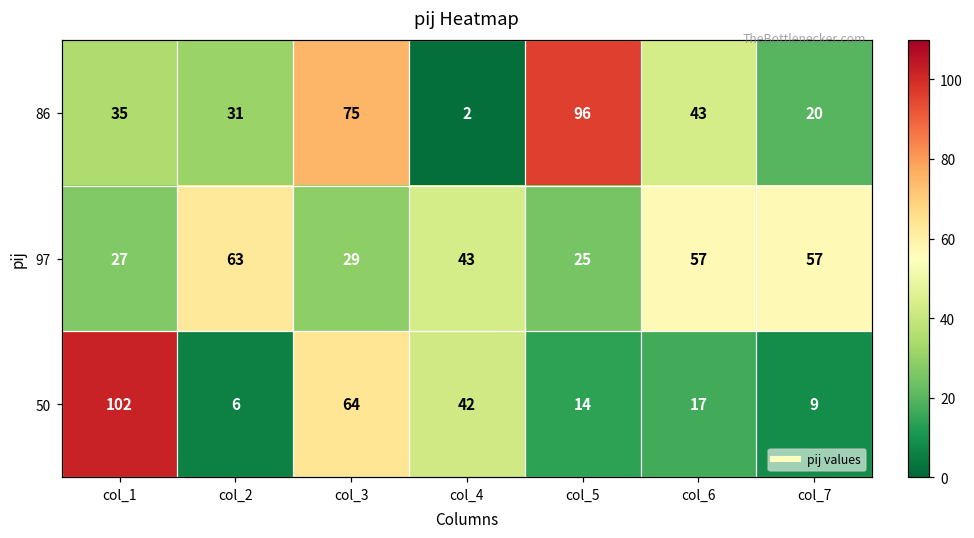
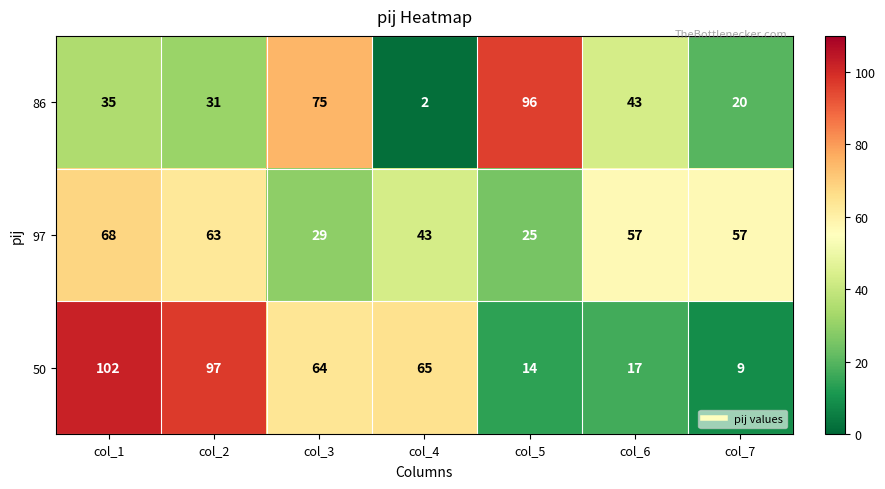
  {
    "86": {
      "col_1": 35,
      "col_2": 31,
      "col_3": 75,
      "col_4": 2,
      "col_5": 96,
      "col_6": 43,
      "col_7": 20
    },
    "97": {
-     "col_1": 27,
+     "col_1": 68,
      "col_2": 63,
      "col_3": 29,
      "col_4": 43,
      "col_5": 25,
      "col_6": 57,
      "col_7": 57
    },
    "50": {
      "col_1": 102,
-     "col_2": 6,
+     "col_2": 97,
      "col_3": 64,
-     "col_4": 42,
+     "col_4": 65,
      "col_5": 14,
      "col_6": 17,
      "col_7": 9
    }
  }
